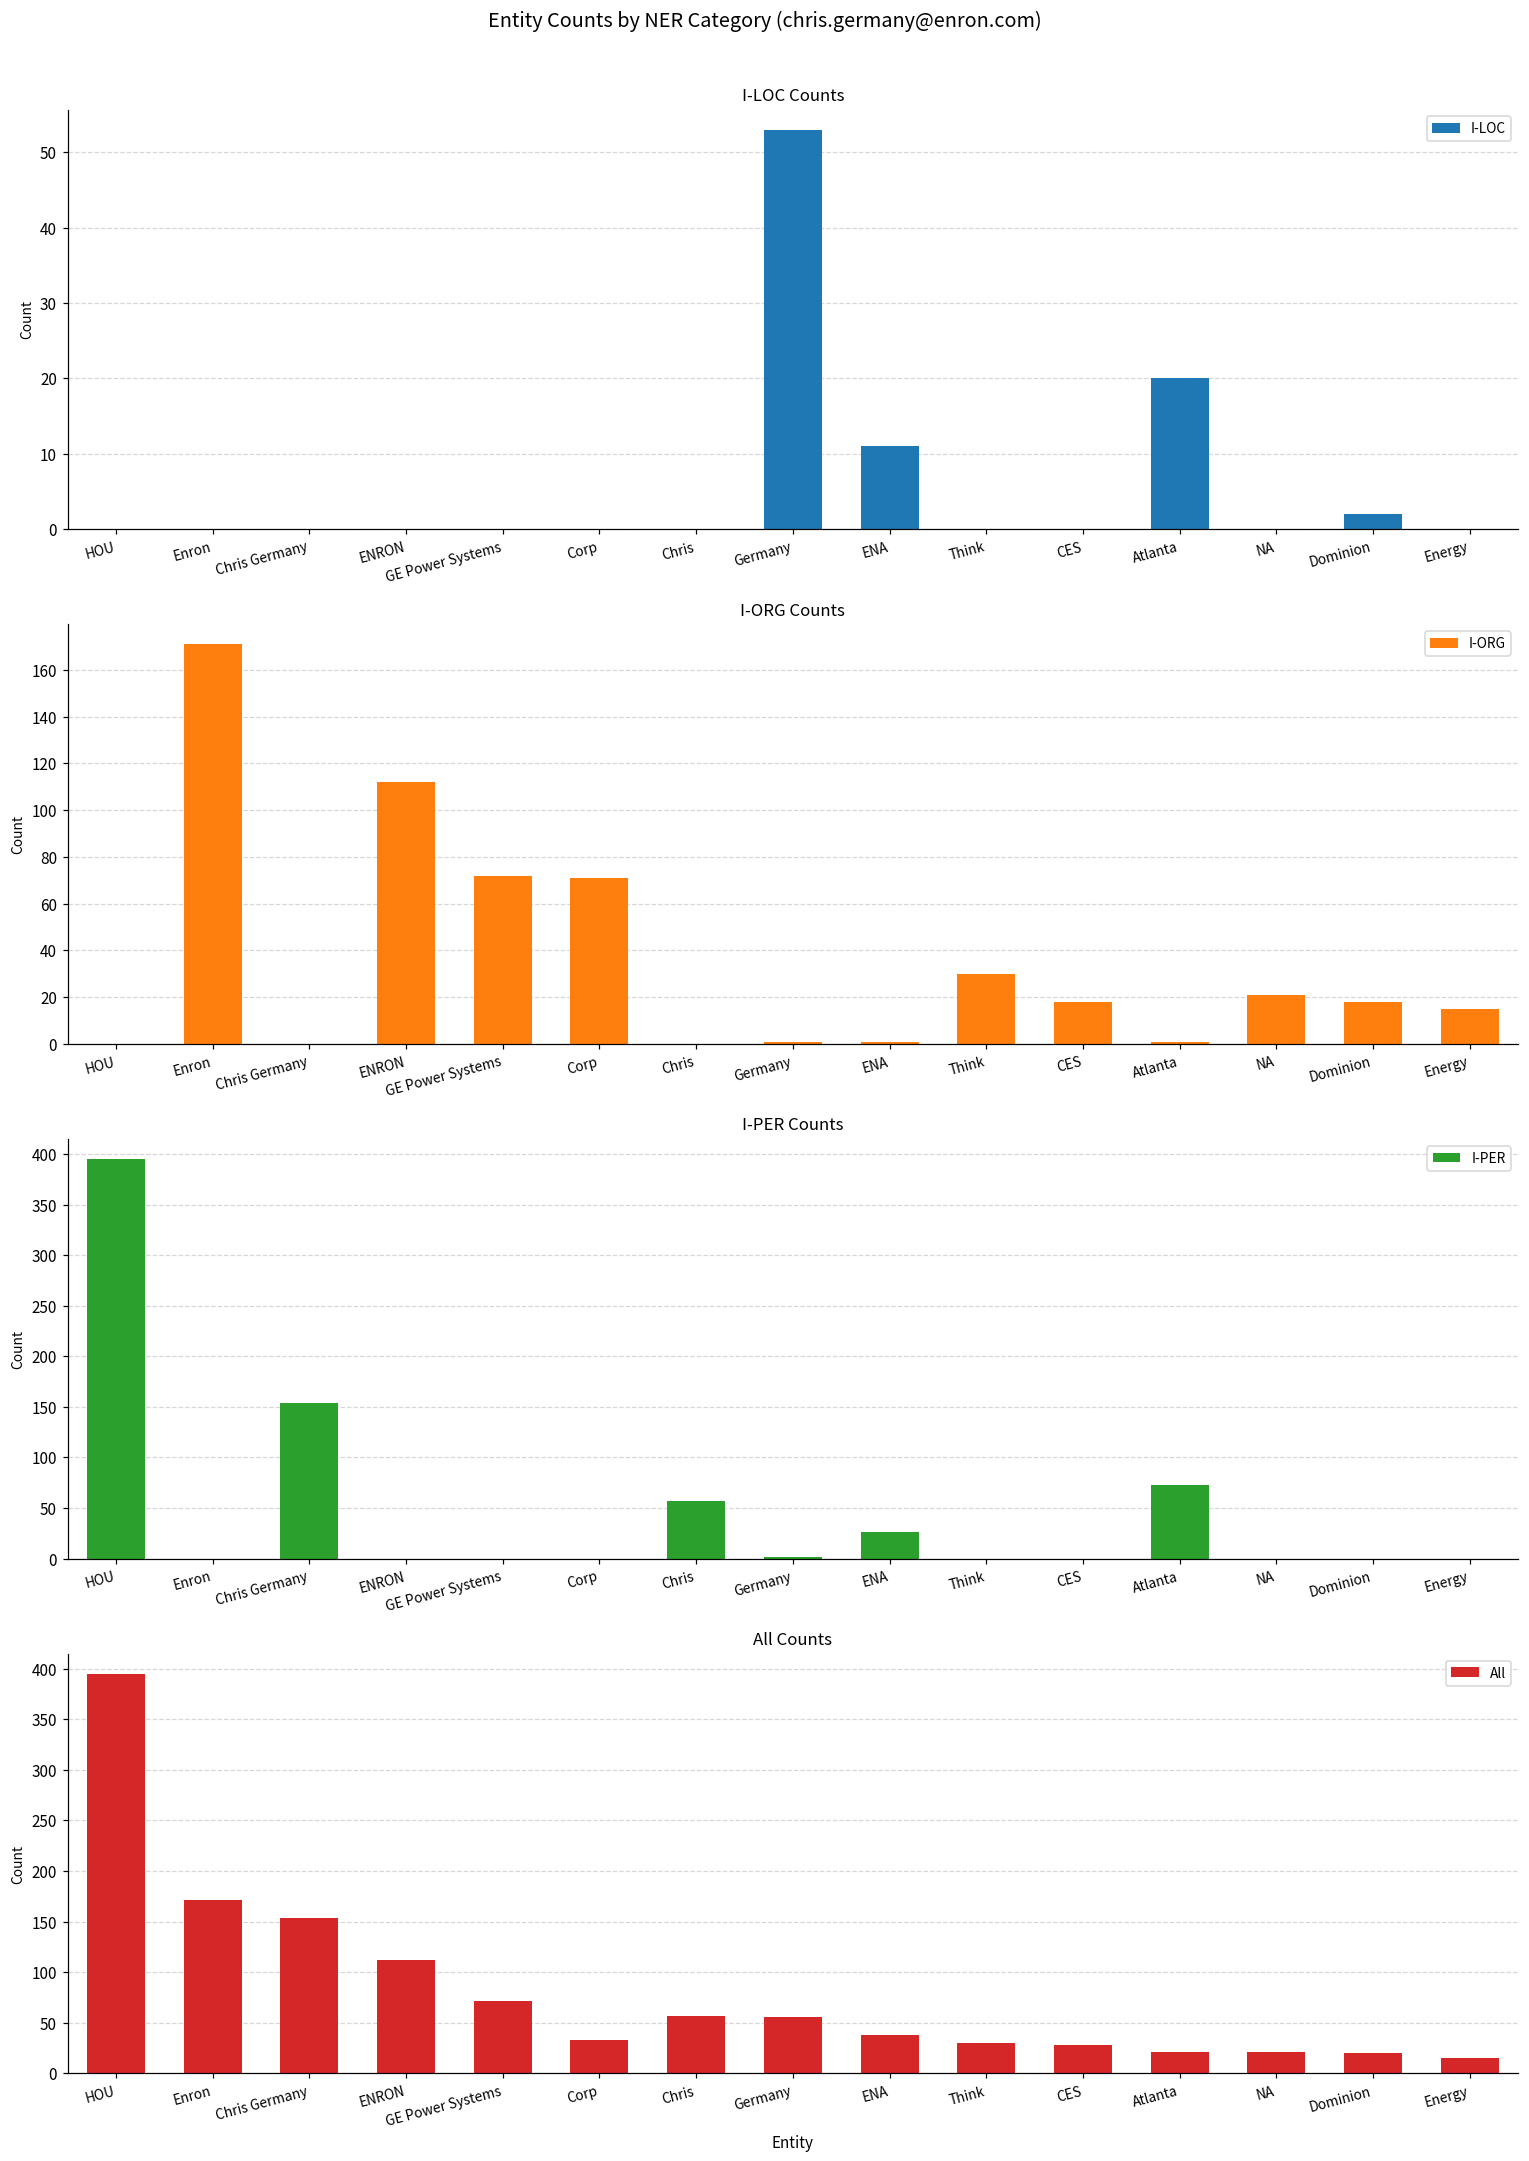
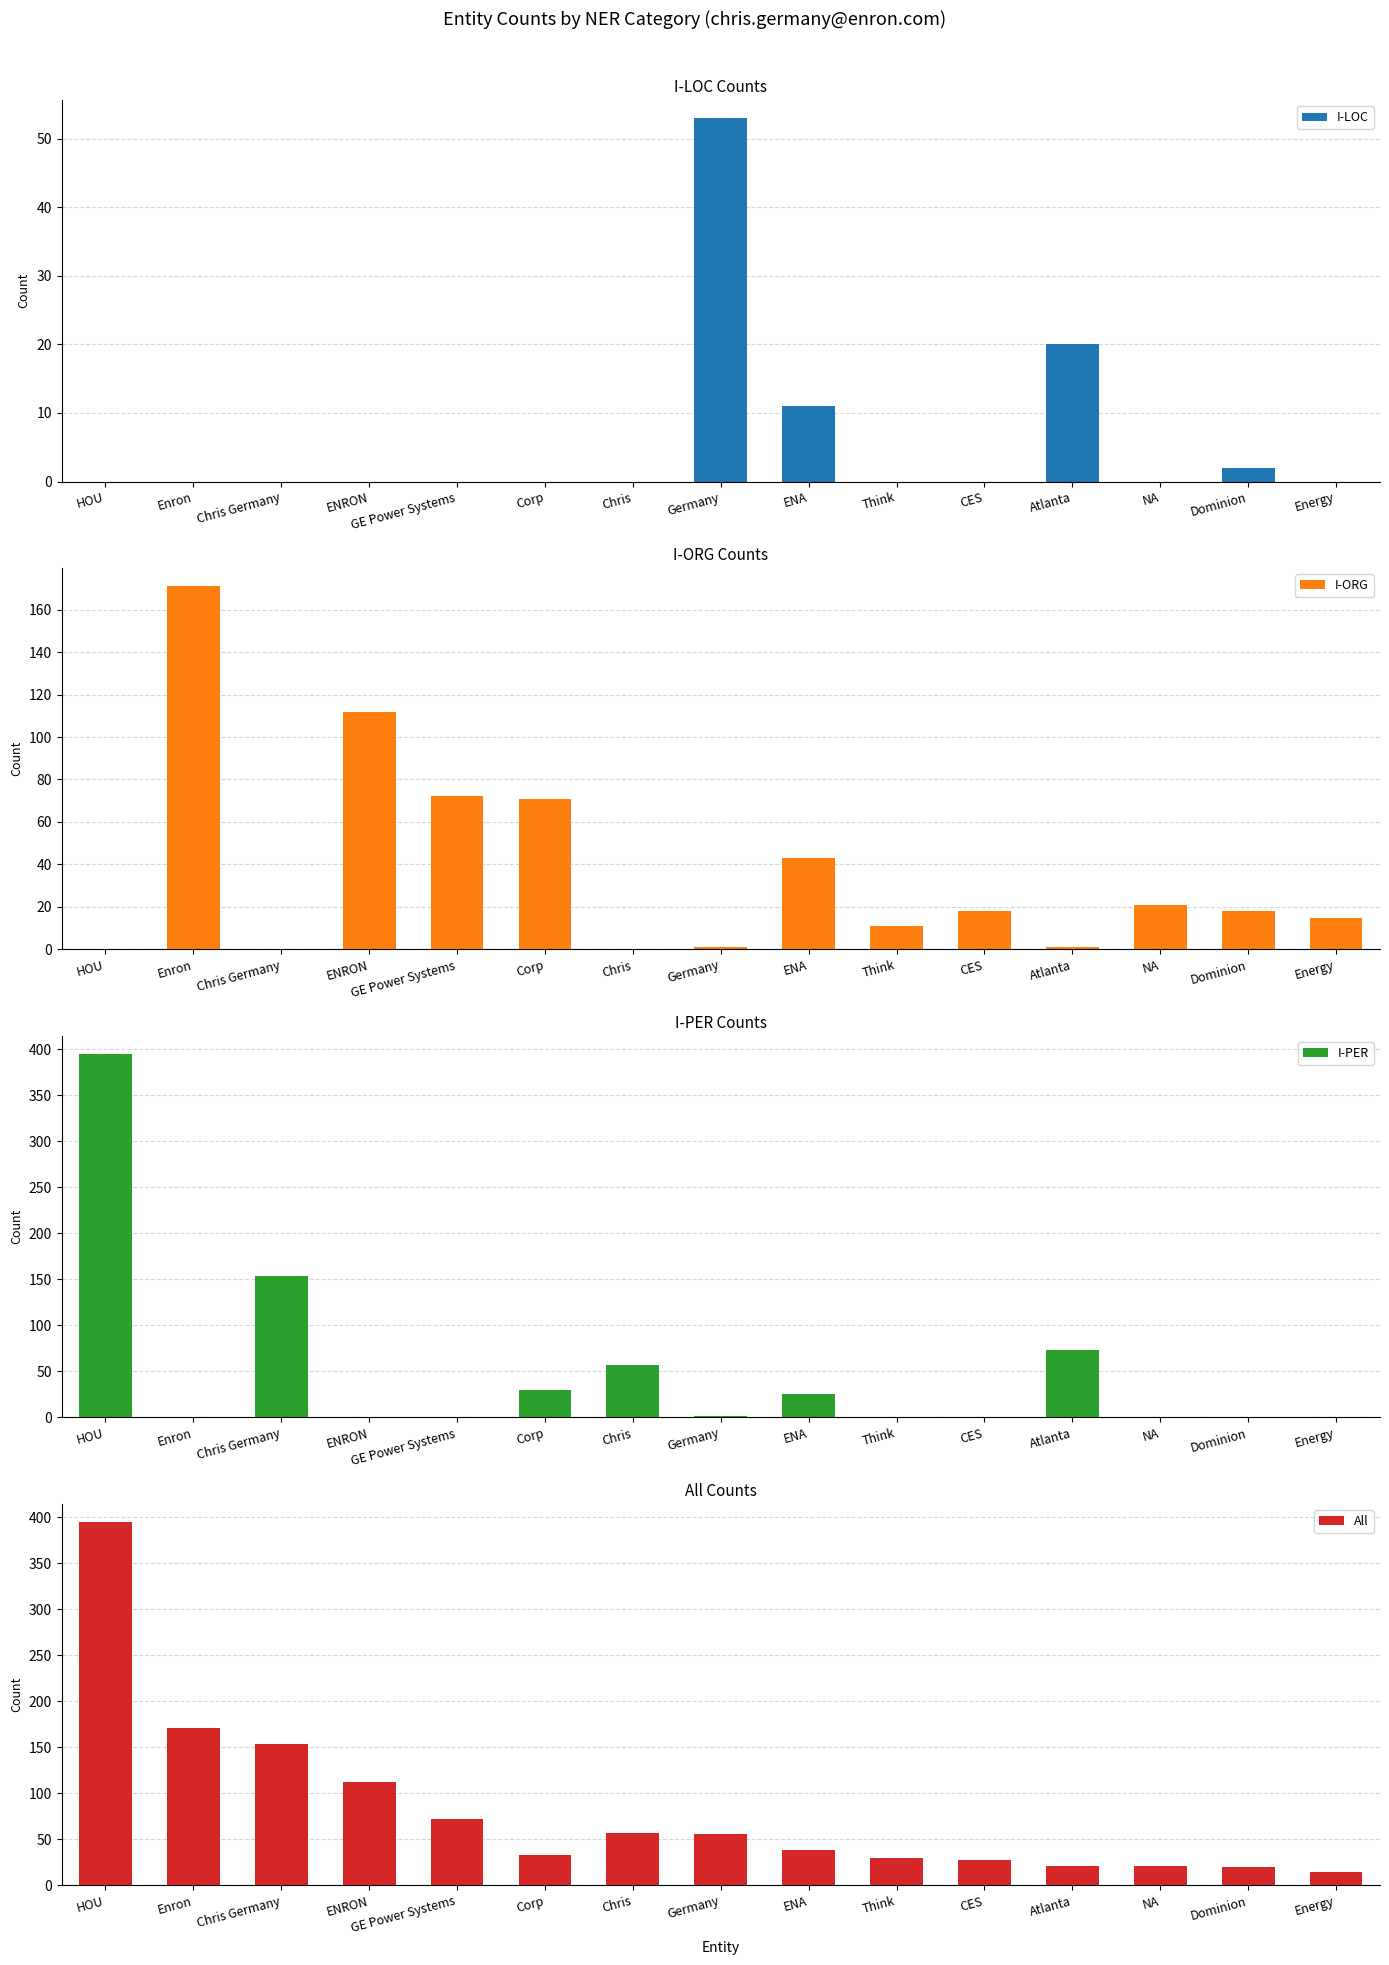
  {
    "I-LOC Counts": {
      "HOU": 0,
      "Enron": 0,
      "Chris Germany": 0,
      "ENRON": 0,
      "GE Power Systems": 0,
      "Corp": 0,
      "Chris": 0,
      "Germany": 53,
      "ENA": 11,
      "Think": 0,
      "CES": 0,
      "Atlanta": 20,
      "NA": 0,
      "Dominion": 2,
      "Energy": 0
    },
    "I-ORG Counts": {
      "HOU": 0,
      "Enron": 171,
      "Chris Germany": 0,
      "ENRON": 112,
      "GE Power Systems": 72,
      "Corp": 71,
      "Chris": 0,
-     "ENA": 1,
-     "Think": 30,
+     "ENA": 43,
+     "Think": 11,
      "CES": 18,
      "NA": 21,
      "Dominion": 18,
      "Energy": 15
    },
    "I-PER Counts": {
      "HOU": 400,
      "Enron": 0,
      "Chris Germany": 150,
      "ENRON": 0,
      "GE Power Systems": 0,
-     "Corp": 0,
+     "Corp": 30,
      "Chris": 60,
      "ENA": 30,
      "Think": 0,
      "CES": 0,
      "Atlanta": 70,
      "NA": 0,
      "Dominion": 0,
      "Energy": 0
    },
    "All Counts": {
      "HOU": 400,
      "Enron": 170,
      "Chris Germany": 150,
      "ENRON": 110,
      "GE Power Systems": 70,
      "Corp": 30,
      "Chris": 60,
      "Germany": 60,
      "ENA": 40,
      "Think": 30,
      "CES": 30,
      "Atlanta": 20,
      "NA": 20,
      "Dominion": 20,
      "Energy": 20
    }
  }
